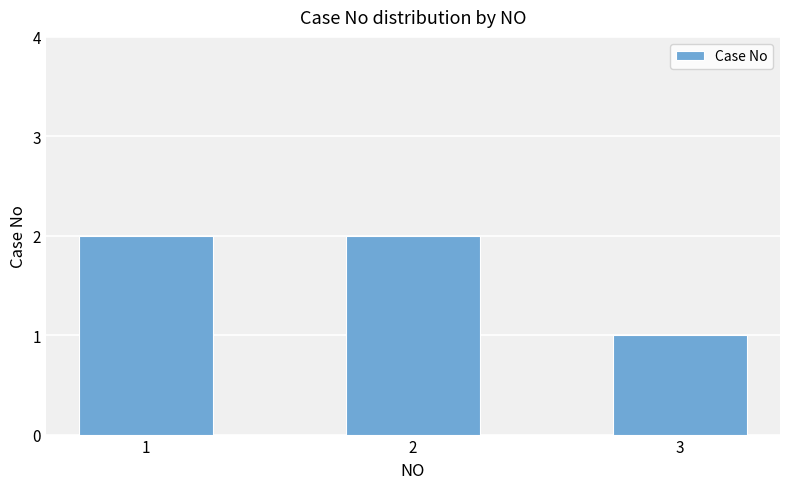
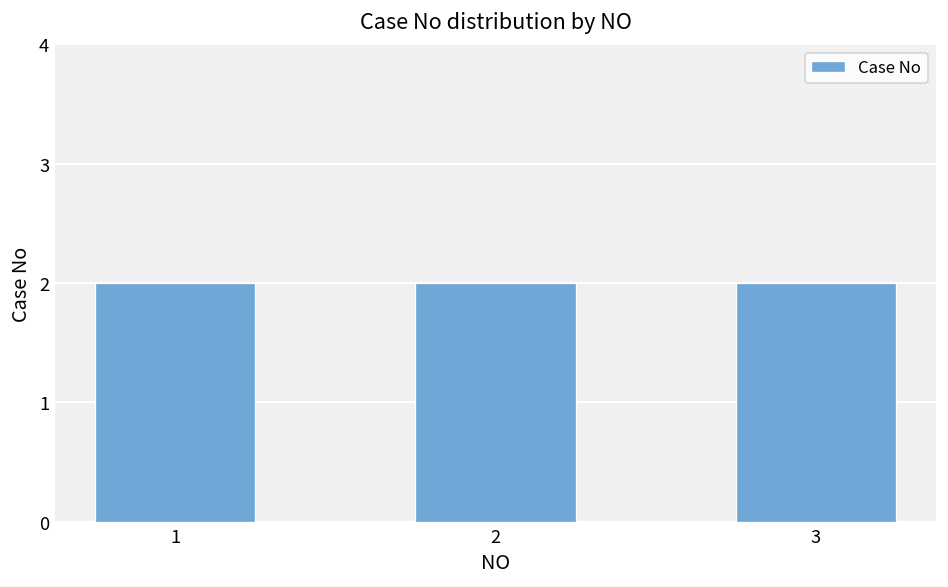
  {
    "1": 2,
    "2": 2,
-   "3": 1
+   "3": 2
  }
